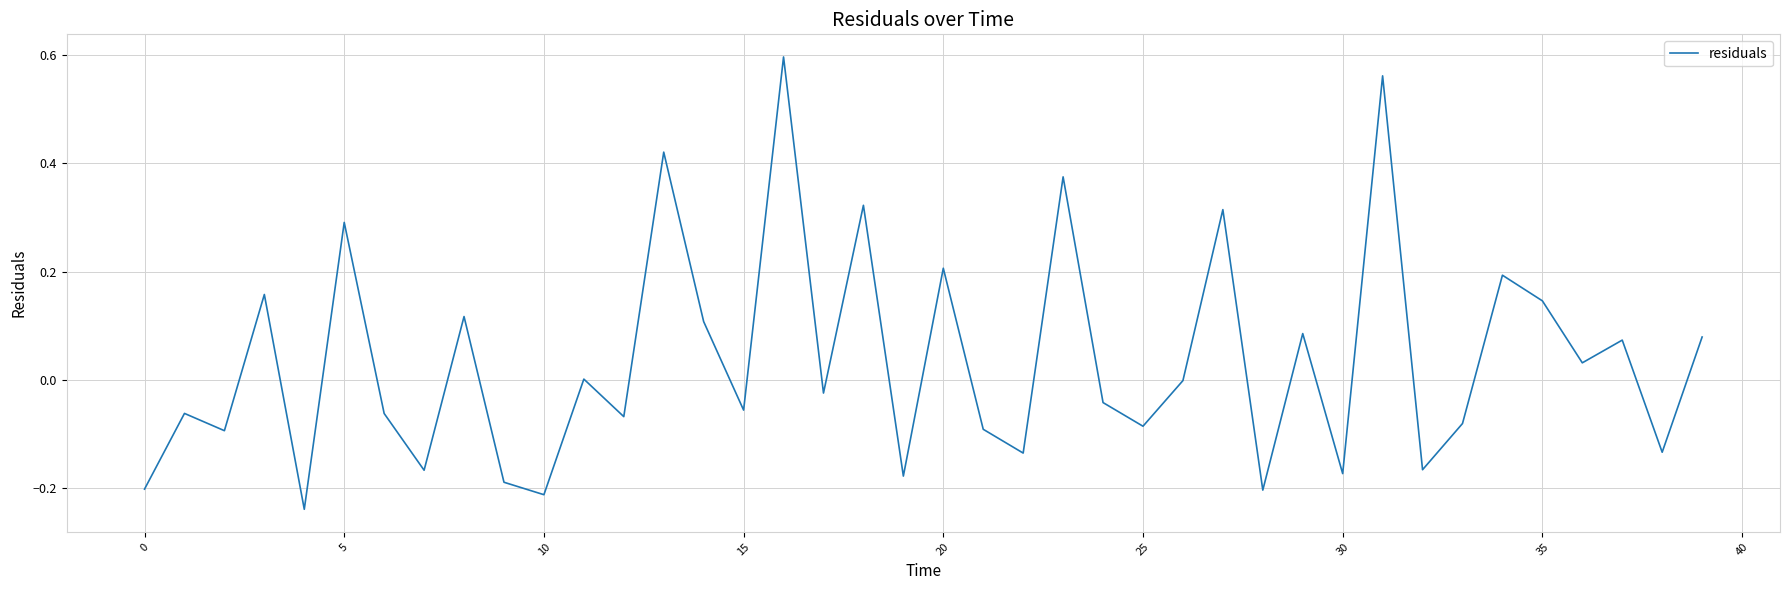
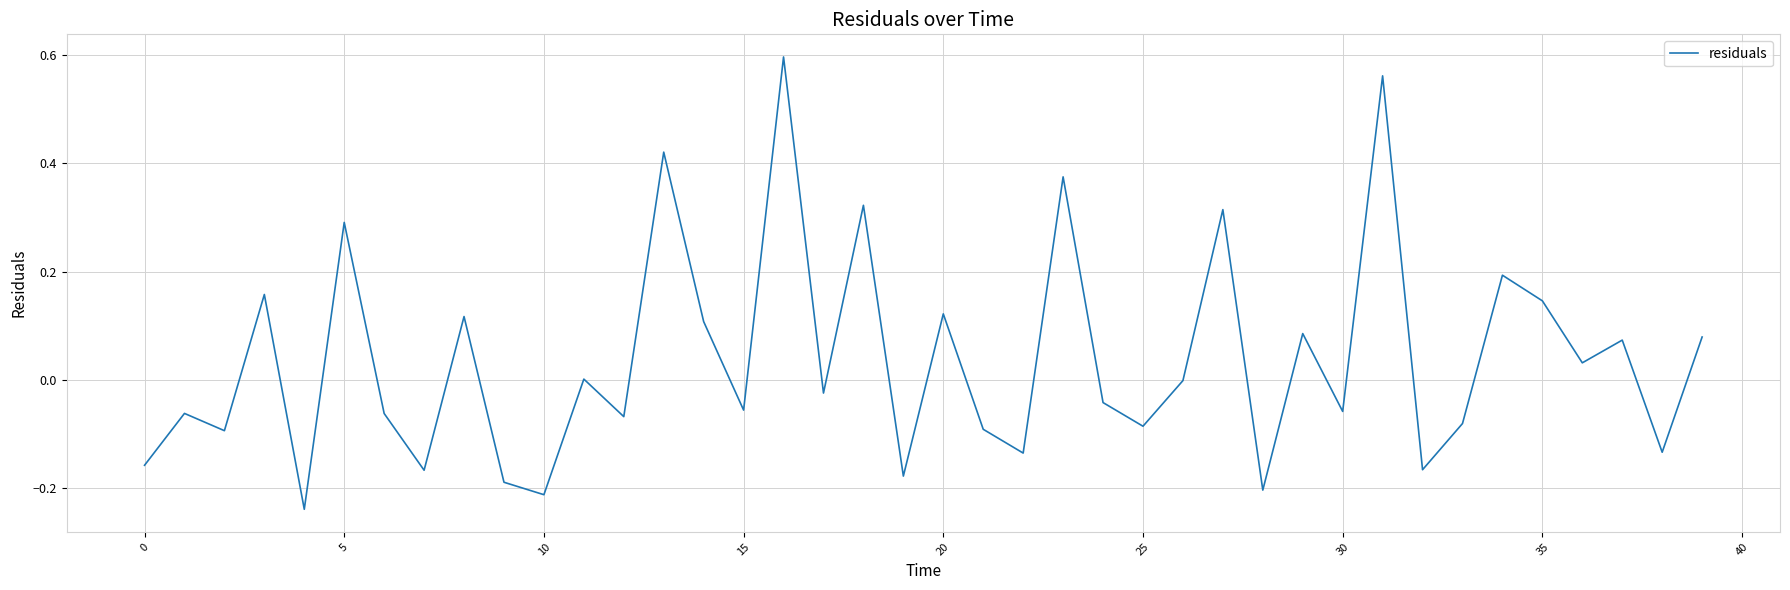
  {
-   "0": -0.20,
+   "0": -0.16,
    "5": 0.29,
    "10": -0.21,
    "15": -0.06,
-   "20": 0.21,
+   "20": 0.12,
    "25": -0.09,
-   "30": -0.17,
+   "30": -0.06,
    "35": 0.15
  }
